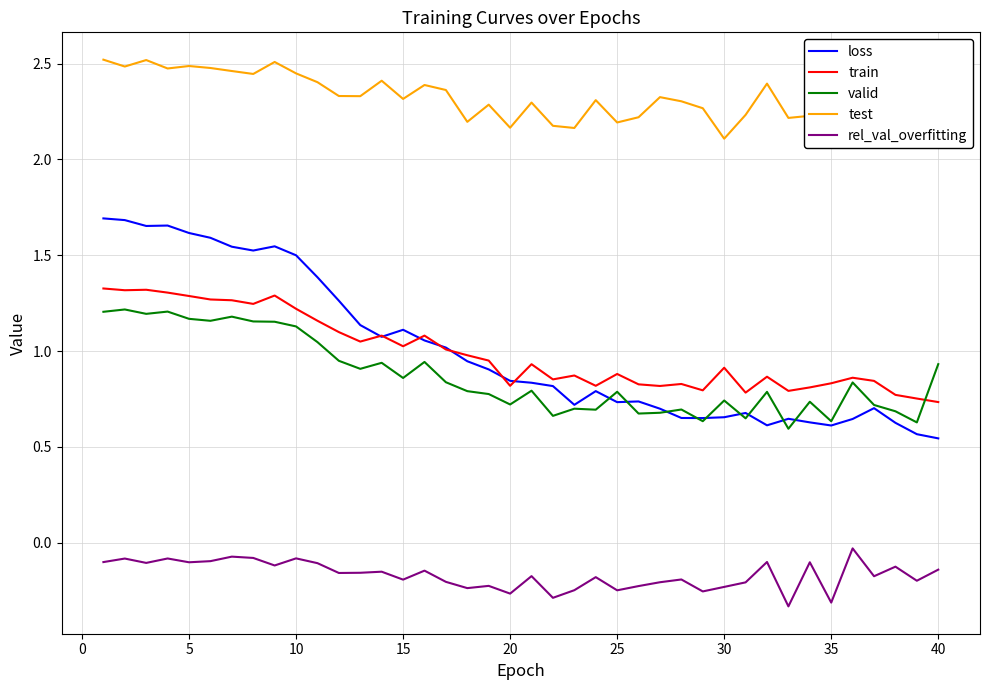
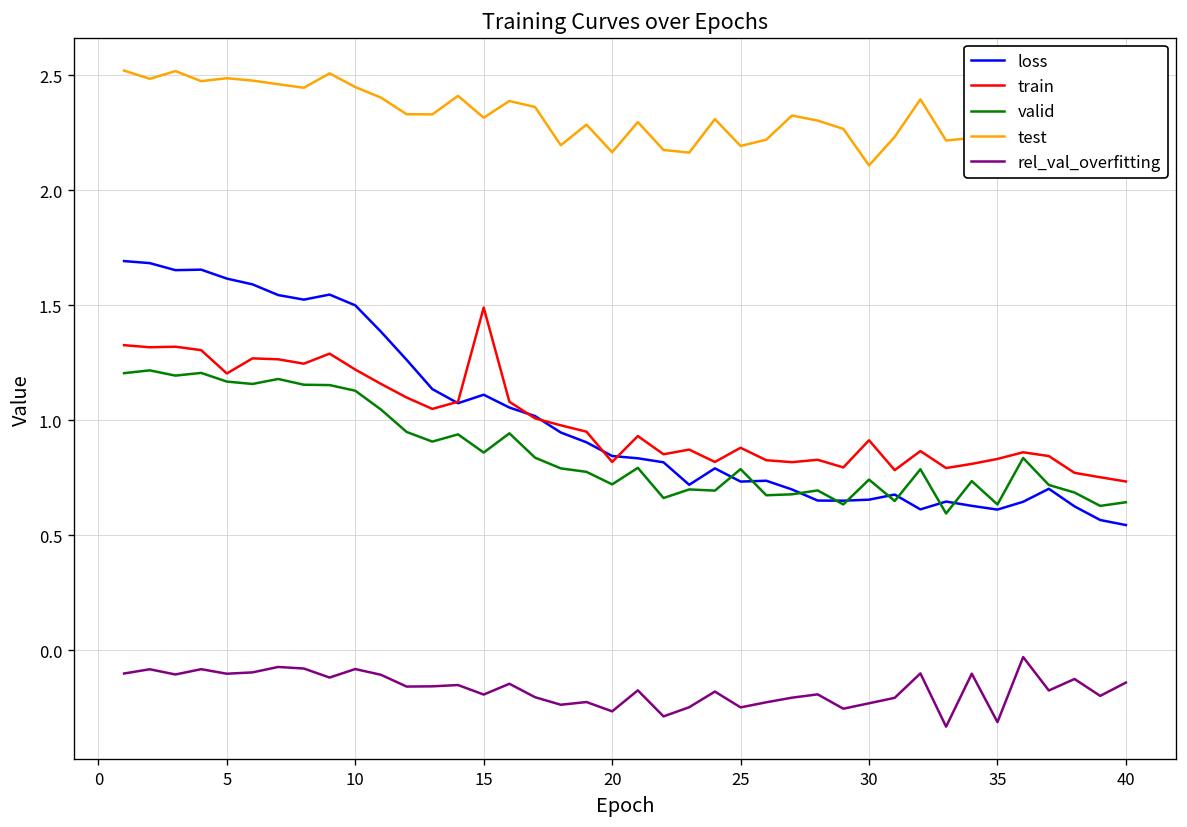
  {
    "loss": {
      "5": 1.62,
      "10": 1.50,
      "15": 1.11,
      "20": 0.84,
      "25": 0.73,
      "30": 0.65,
      "35": 0.61,
      "40": 0.54
    },
    "train": {
-     "5": 1.29,
+     "5": 1.20,
      "10": 1.22,
-     "15": 1.03,
+     "15": 1.49,
      "20": 0.82,
      "25": 0.88,
      "30": 0.91,
      "35": 0.83,
      "40": 0.73
    },
    "valid": {
      "5": 1.17,
      "10": 1.13,
      "15": 0.86,
      "20": 0.72,
      "25": 0.79,
      "30": 0.74,
      "35": 0.63,
-     "40": 0.93
+     "40": 0.64
    },
    "test": {
      "5": 2.49,
      "10": 2.45,
      "15": 2.32,
      "20": 2.17,
      "25": 2.19,
      "30": 2.11
    },
    "rel_val_overfitting": {
      "5": -0.10,
      "10": -0.08,
      "15": -0.19,
      "20": -0.27,
      "25": -0.25,
      "30": -0.23,
      "35": -0.31,
      "40": -0.14
    }
  }
